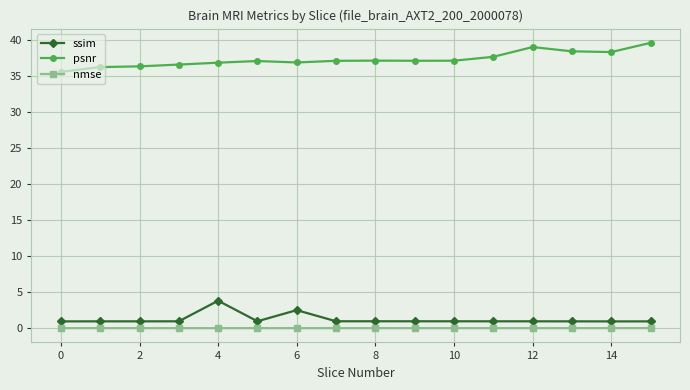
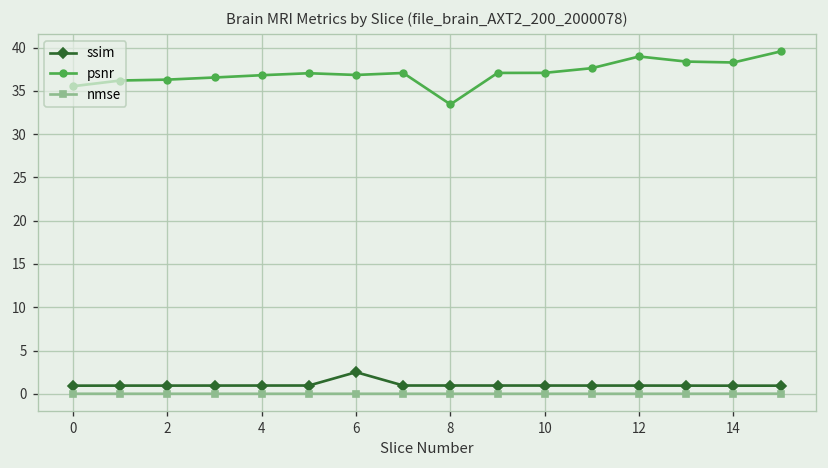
  {
    "ssim": {
      "0": 1,
      "2": 1,
-     "4": 4,
+     "4": 1,
      "6": 3,
      "8": 1,
      "10": 1,
      "12": 1,
      "14": 1
    },
    "psnr": {
      "2": 36,
      "4": 37,
      "6": 37,
-     "8": 37,
+     "8": 33,
      "10": 37,
      "12": 39,
      "14": 38
    },
    "nmse": {
      "0": 0,
      "2": 0,
      "4": 0,
      "6": 0,
      "8": 0,
      "10": 0,
      "12": 0,
      "14": 0
    }
  }
